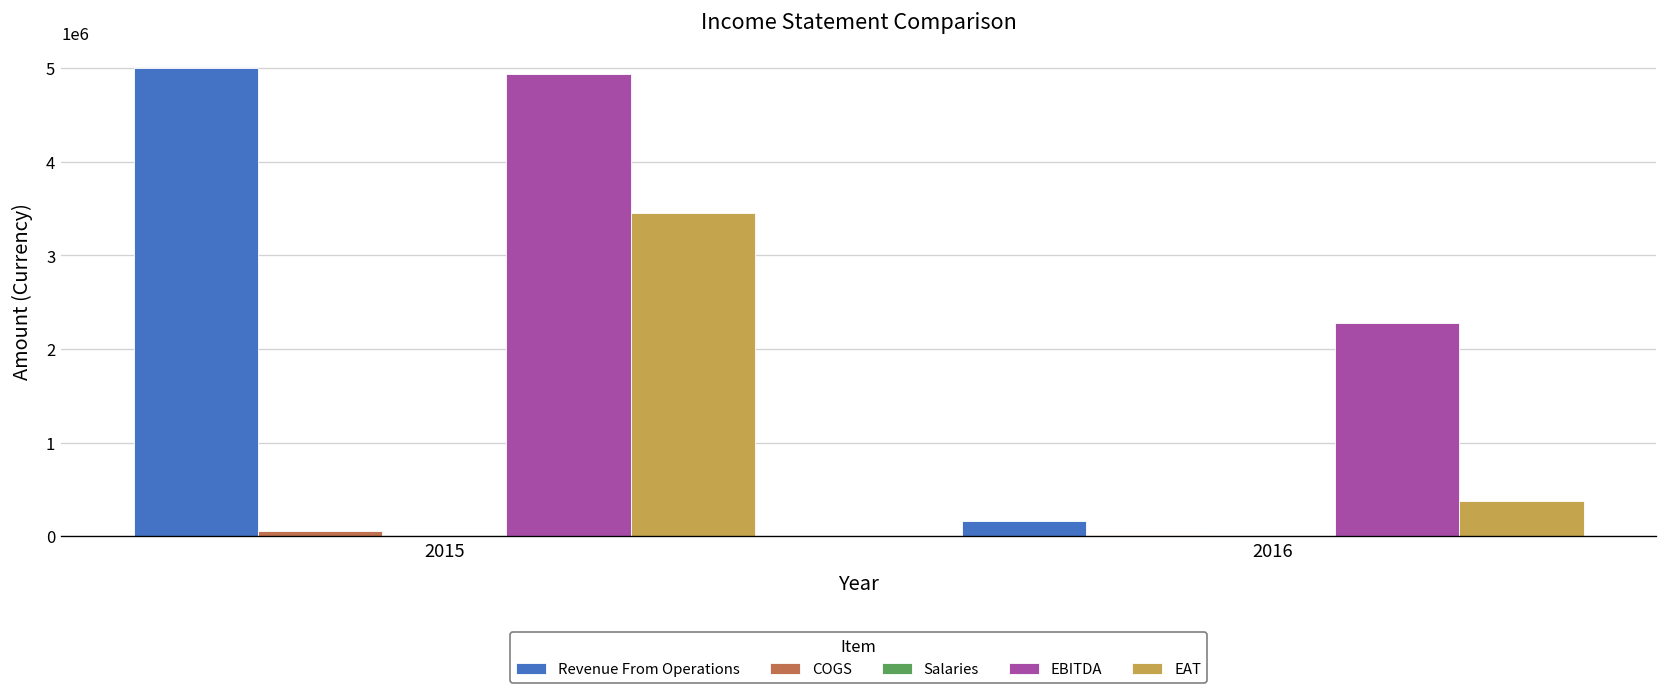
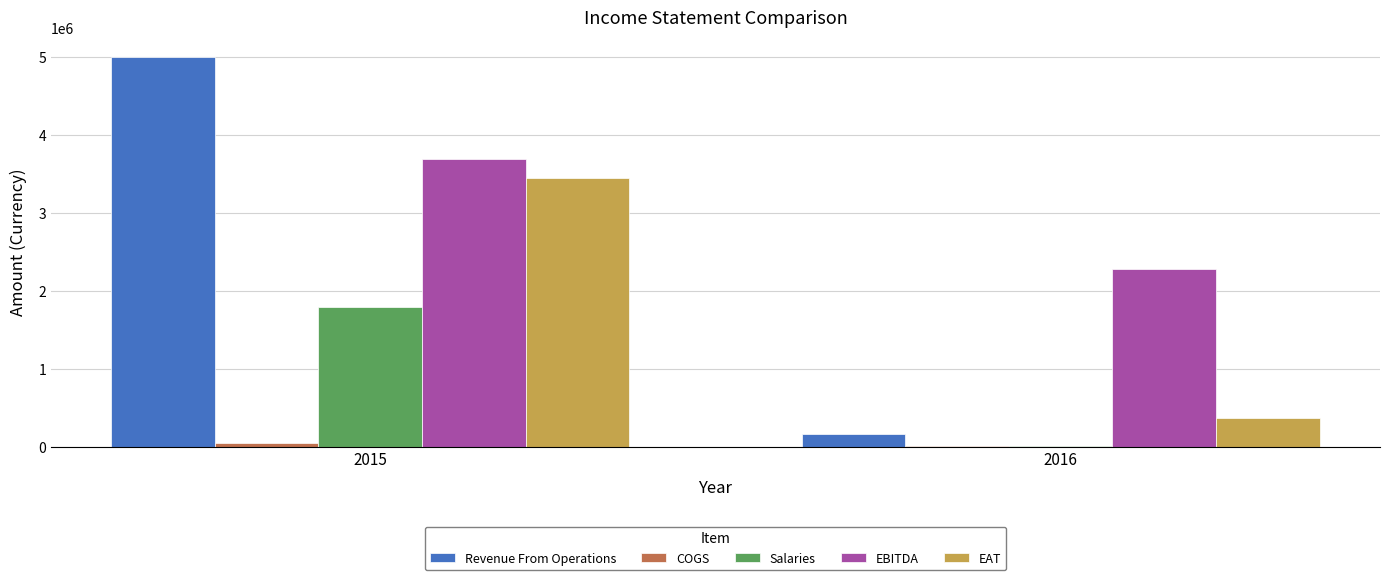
  {
    "Revenue From Operations": {
      "2015": 5000000,
      "2016": 200000
    },
    "Salaries": {
-     "2015": 0
+     "2015": 1800000
    },
    "EBITDA": {
-     "2015": 4900000,
+     "2015": 3700000,
      "2016": 2300000
    }
  }
